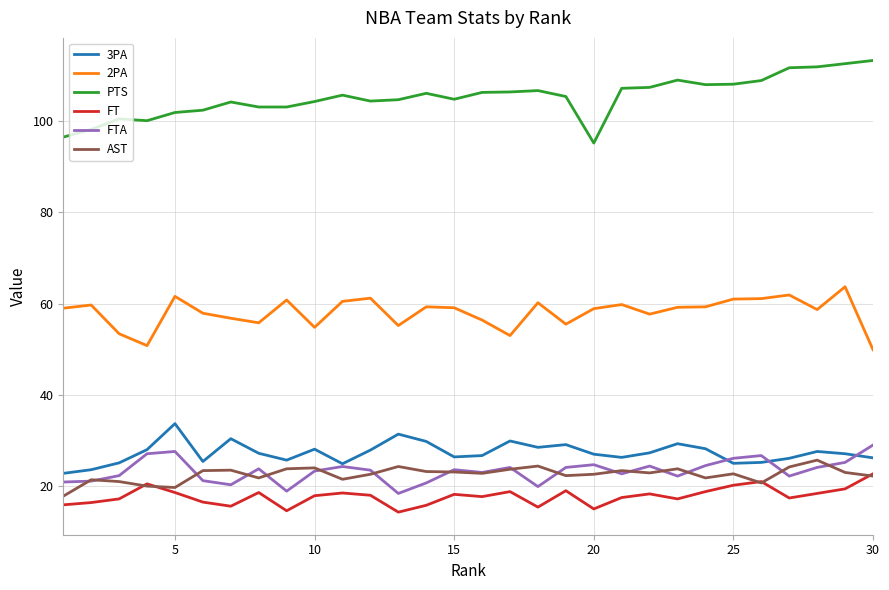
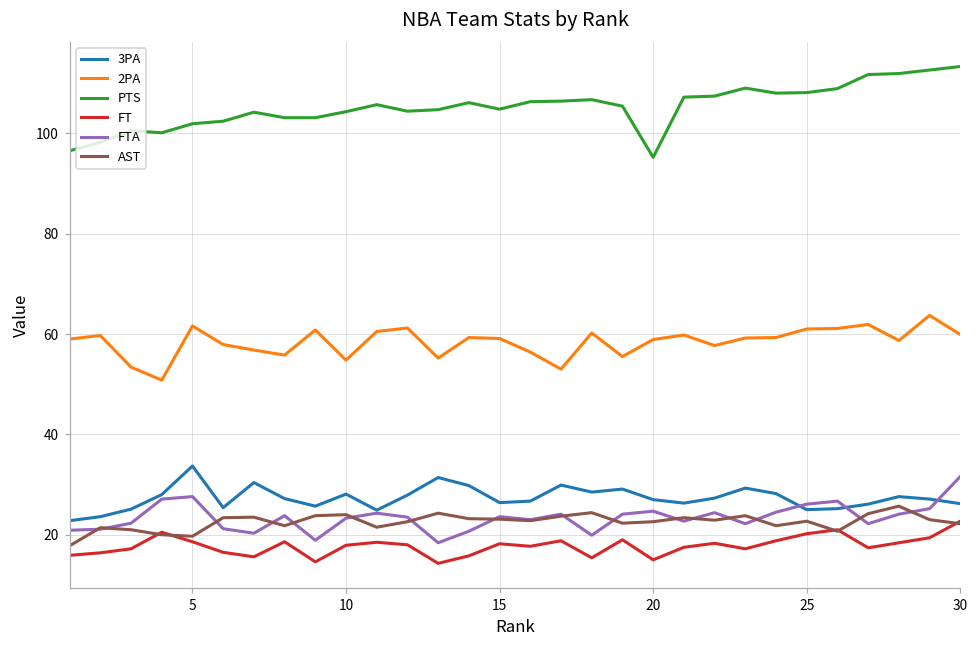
  {
    "3PA": {
      "5": 34,
      "10": 28,
      "15": 26,
      "20": 27,
      "25": 25,
      "30": 26
    },
    "2PA": {
      "5": 62,
      "10": 55,
      "15": 59,
      "20": 59,
      "25": 61,
-     "30": 50
+     "30": 60
    },
    "PTS": {
      "5": 102,
      "10": 104,
      "15": 105,
      "20": 95,
      "25": 108,
      "30": 113
    },
    "FT": {
      "5": 19,
      "10": 18,
      "15": 18,
      "20": 15,
      "25": 20
    },
    "FTA": {
      "5": 28,
      "10": 23,
      "20": 25,
      "25": 26,
-     "30": 29
+     "30": 32
    },
    "AST": {
      "5": 20,
      "10": 24,
      "20": 23,
      "25": 23
    }
  }
